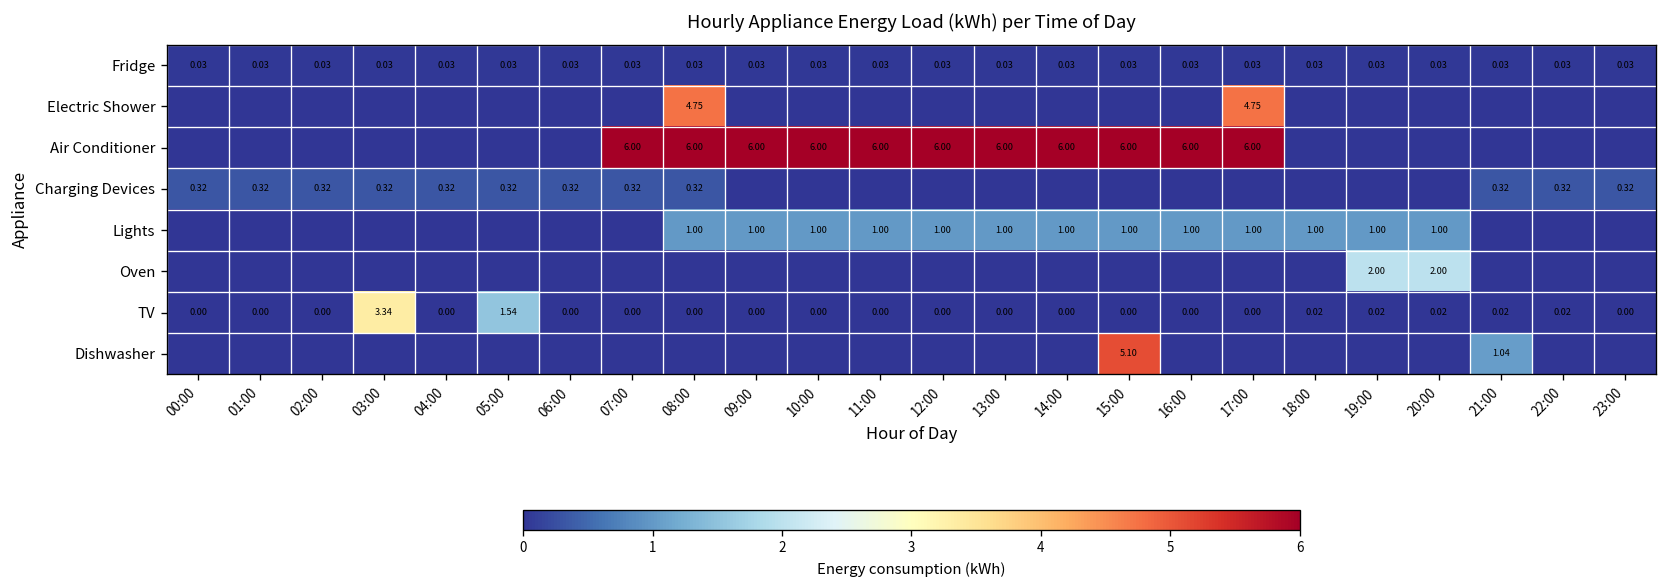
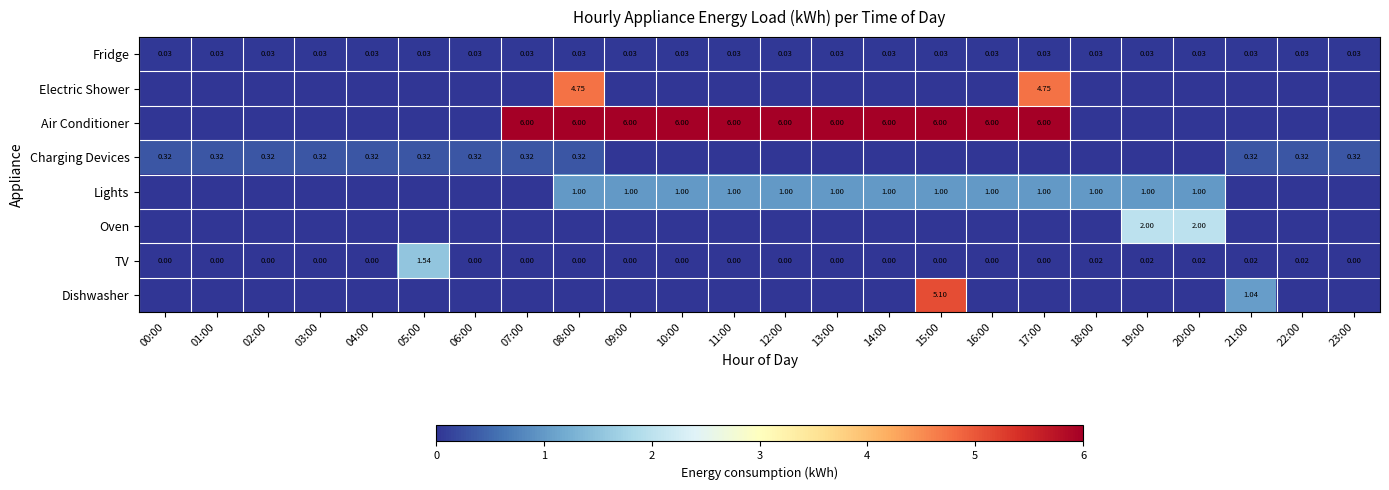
  {
    "Fridge": {
      "00:00": 0.03,
      "01:00": 0.03,
      "02:00": 0.03,
      "03:00": 0.03,
      "04:00": 0.03,
      "05:00": 0.03,
      "06:00": 0.03,
      "07:00": 0.03,
      "08:00": 0.03,
      "09:00": 0.03,
      "10:00": 0.03,
      "11:00": 0.03,
      "12:00": 0.03,
      "13:00": 0.03,
      "14:00": 0.03,
      "15:00": 0.03,
      "16:00": 0.03,
      "17:00": 0.03,
      "18:00": 0.03,
      "19:00": 0.03,
      "20:00": 0.03,
      "21:00": 0.03,
      "22:00": 0.03,
      "23:00": 0.03
    },
    "Electric Shower": {
      "08:00": 4.75,
      "17:00": 4.75
    },
    "Air Conditioner": {
      "07:00": 6.00,
      "08:00": 6.00,
      "09:00": 6.00,
      "10:00": 6.00,
      "11:00": 6.00,
      "12:00": 6.00,
      "13:00": 6.00,
      "14:00": 6.00,
      "15:00": 6.00,
      "16:00": 6.00,
      "17:00": 6.00
    },
    "Charging Devices": {
      "00:00": 0.32,
      "01:00": 0.32,
      "02:00": 0.32,
      "03:00": 0.32,
      "04:00": 0.32,
      "05:00": 0.32,
      "06:00": 0.32,
      "07:00": 0.32,
      "08:00": 0.32,
      "21:00": 0.32,
      "22:00": 0.32,
      "23:00": 0.32
    },
    "Lights": {
      "08:00": 1.00,
      "09:00": 1.00,
      "10:00": 1.00,
      "11:00": 1.00,
      "12:00": 1.00,
      "13:00": 1.00,
      "14:00": 1.00,
      "15:00": 1.00,
      "16:00": 1.00,
      "17:00": 1.00,
      "18:00": 1.00,
      "19:00": 1.00,
      "20:00": 1.00
    },
    "Oven": {
      "19:00": 2.00,
      "20:00": 2.00
    },
    "TV": {
      "00:00": 0.00,
      "01:00": 0.00,
      "02:00": 0.00,
-     "03:00": 3.34,
+     "03:00": 0.00,
      "04:00": 0.00,
      "05:00": 1.54,
      "06:00": 0.00,
      "07:00": 0.00,
      "08:00": 0.00,
      "09:00": 0.00,
      "10:00": 0.00,
      "11:00": 0.00,
      "12:00": 0.00,
      "13:00": 0.00,
      "14:00": 0.00,
      "15:00": 0.00,
      "16:00": 0.00,
      "17:00": 0.00,
      "18:00": 0.02,
      "19:00": 0.02,
      "20:00": 0.02,
      "21:00": 0.02,
      "22:00": 0.02,
      "23:00": 0.00
    },
    "Dishwasher": {
      "15:00": 5.10,
      "21:00": 1.04
    }
  }
